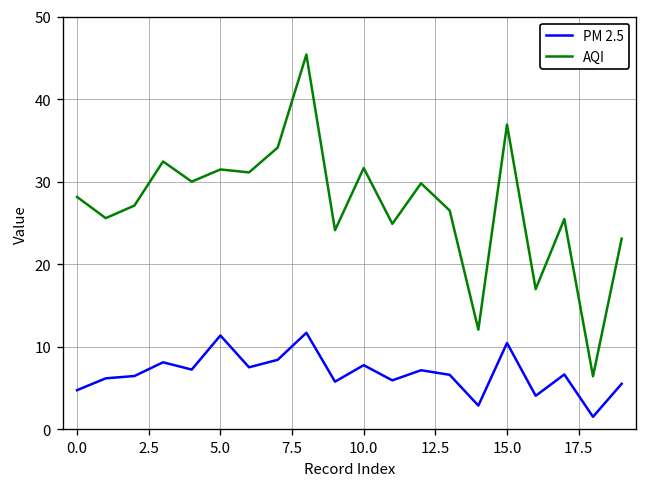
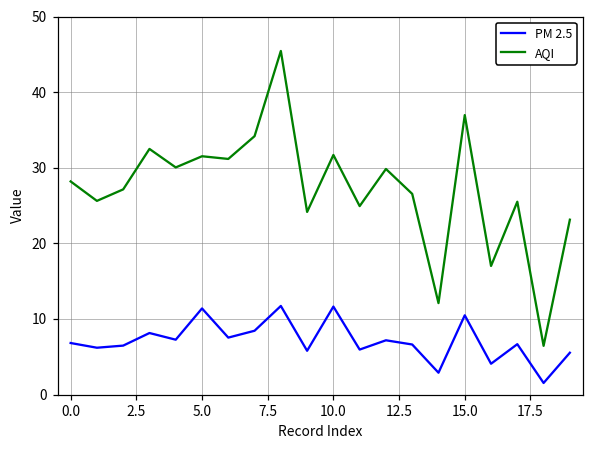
  {
    "PM 2.5": {
-     "0.0": 5,
+     "0.0": 7,
      "5.0": 11,
-     "10.0": 8,
+     "10.0": 12,
      "15.0": 10
    },
    "AQI": {
      "0.0": 28,
      "5.0": 32,
      "10.0": 32,
      "15.0": 37
    }
  }
